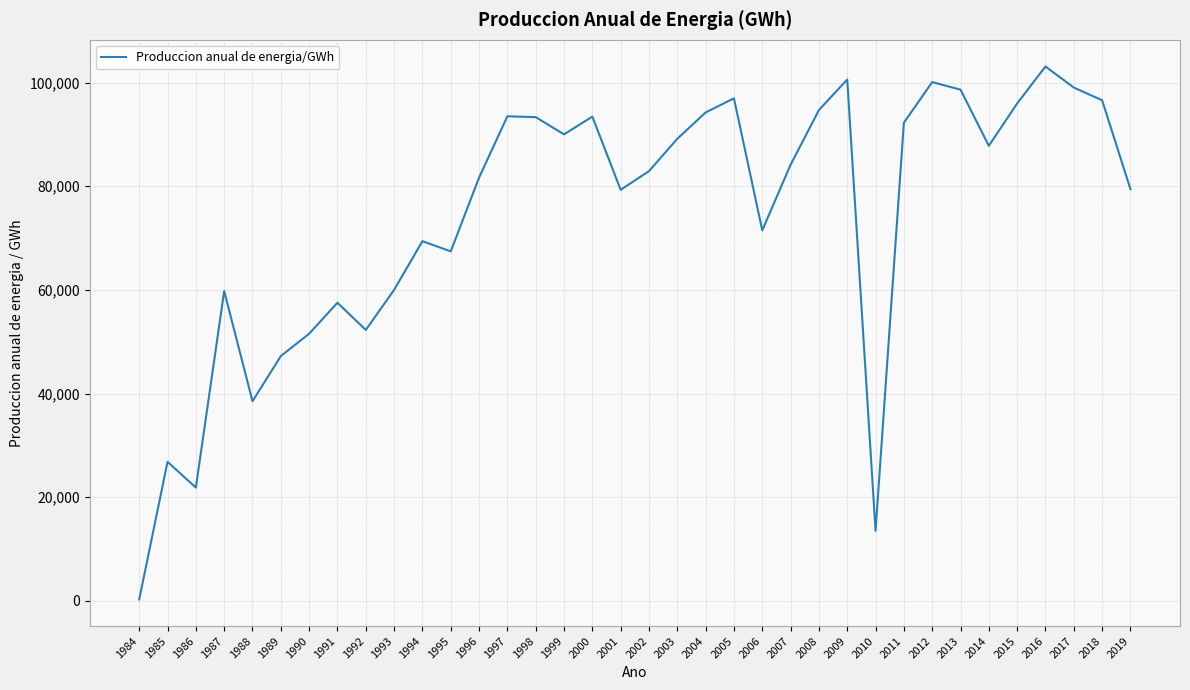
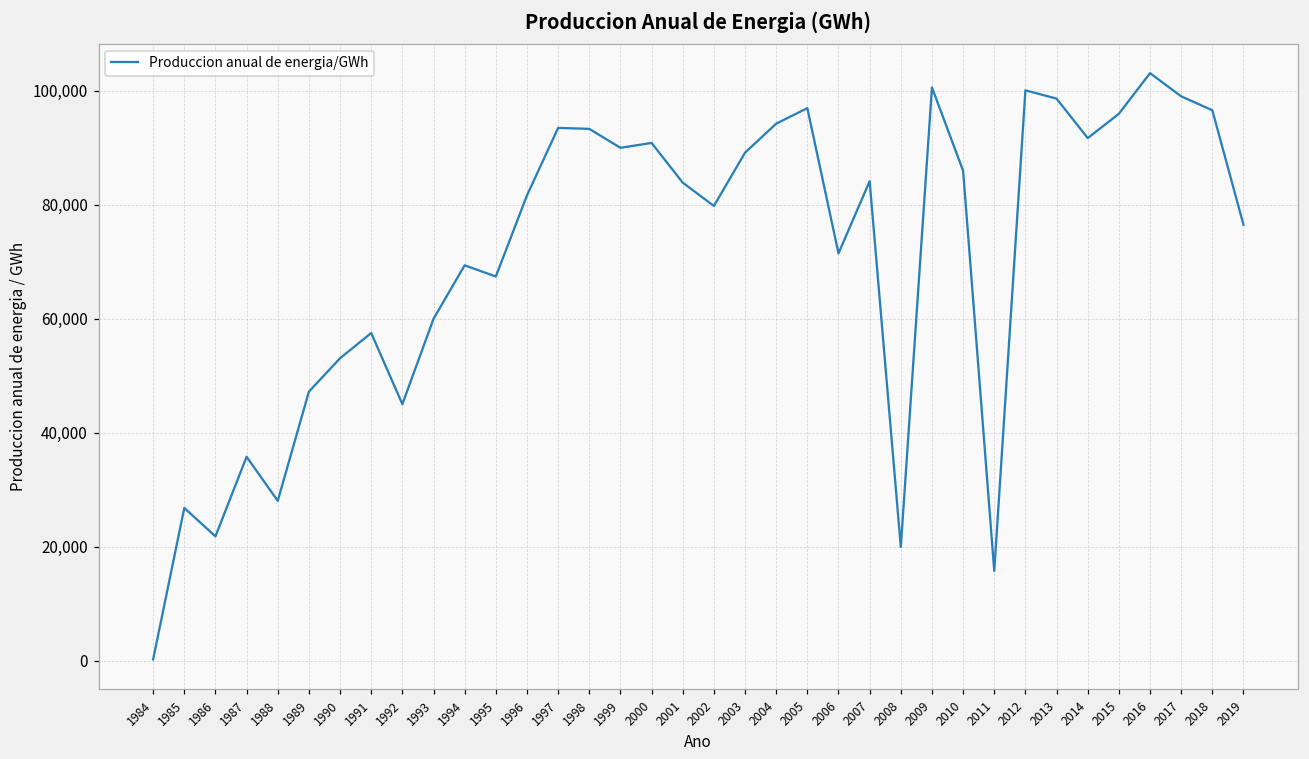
  {
    "1984": "0",
    "1985": "27,000",
    "1986": "22,000",
-   "1987": "60,000",
-   "1988": "39,000",
+   "1987": "36,000",
+   "1988": "28,000",
    "1989": "47,000",
-   "1990": "52,000",
+   "1990": "53,000",
    "1991": "58,000",
-   "1992": "52,000",
+   "1992": "45,000",
    "1993": "60,000",
    "1994": "69,000",
    "1995": "67,000",
    "1996": "82,000",
    "1997": "93,000",
    "1998": "93,000",
    "1999": "90,000",
-   "2000": "93,000",
-   "2001": "79,000",
-   "2002": "83,000",
+   "2000": "91,000",
+   "2001": "84,000",
+   "2002": "80,000",
    "2003": "89,000",
    "2004": "94,000",
    "2005": "97,000",
    "2006": "71,000",
    "2007": "84,000",
-   "2008": "95,000",
+   "2008": "20,000",
    "2009": "101,000",
-   "2010": "14,000",
-   "2011": "92,000",
+   "2010": "86,000",
+   "2011": "16,000",
    "2012": "100,000",
    "2013": "99,000",
-   "2014": "88,000",
+   "2014": "92,000",
    "2015": "96,000",
    "2016": "103,000",
    "2017": "99,000",
    "2018": "97,000",
-   "2019": "79,000"
+   "2019": "77,000"
  }
